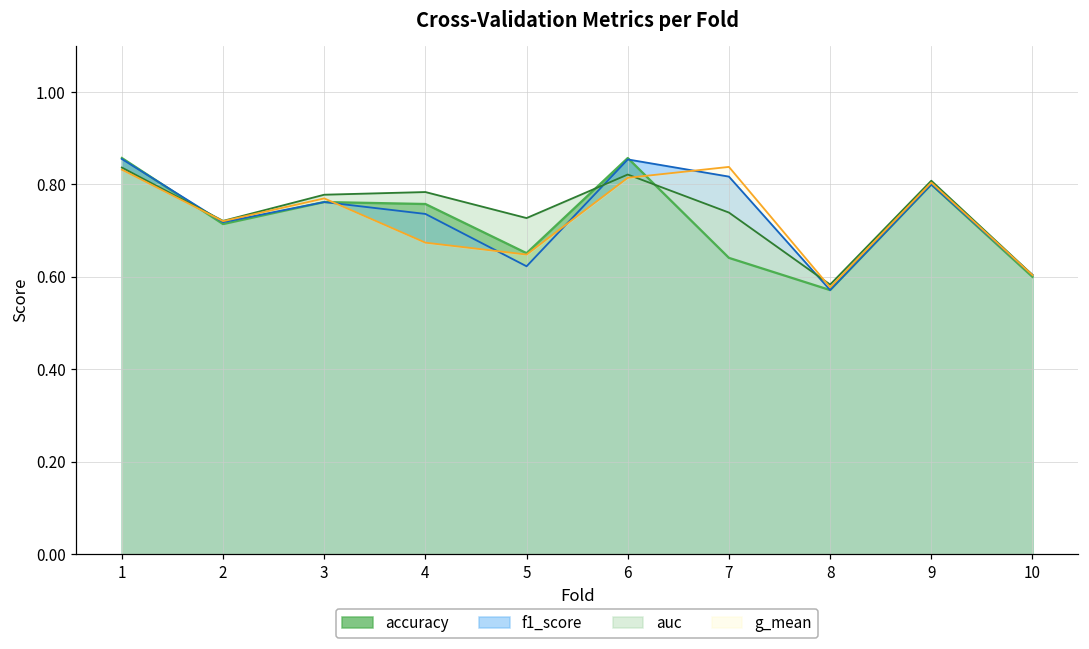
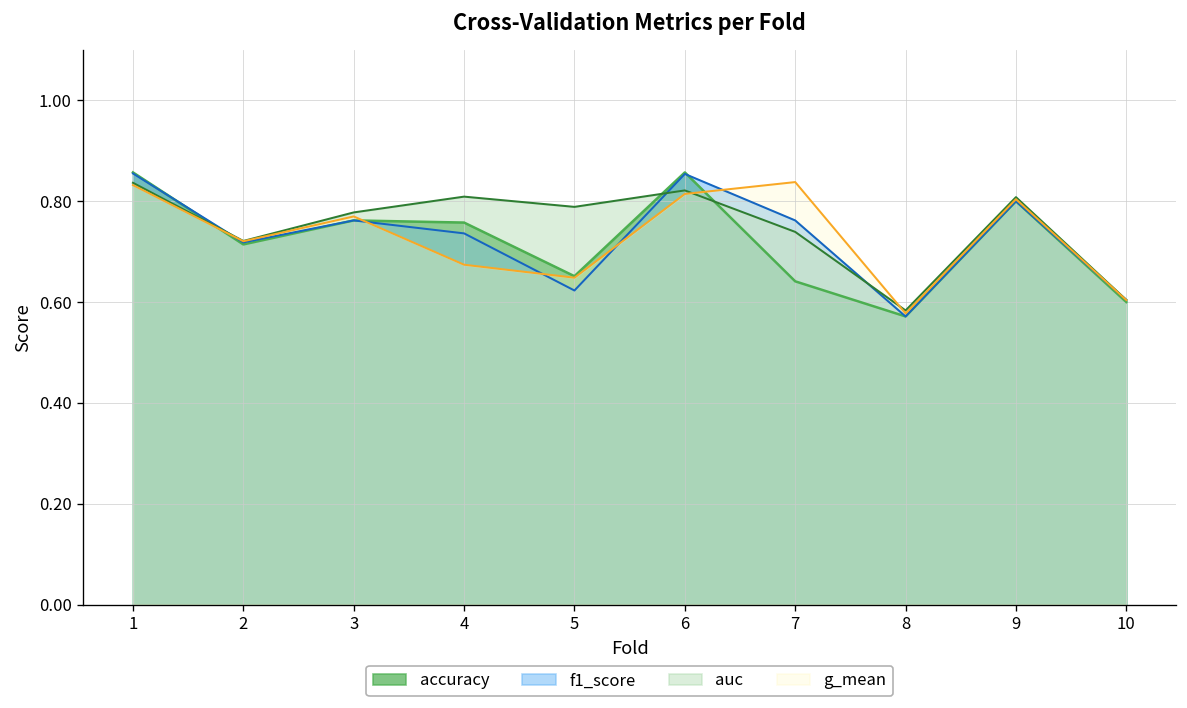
  {
    "accuracy": {
      "4": 0.76,
      "7": 0.64
    },
    "f1_score": {
      "4": 0.74,
      "5": 0.62,
-     "7": 0.82
+     "7": 0.76
    },
    "auc": {
      "3": 0.78,
-     "4": 0.78,
-     "5": 0.73,
+     "4": 0.81,
+     "5": 0.79,
      "6": 0.82,
      "7": 0.74
    },
    "g_mean": {
      "3": 0.77,
      "4": 0.67,
      "6": 0.81,
      "7": 0.84
    }
  }
